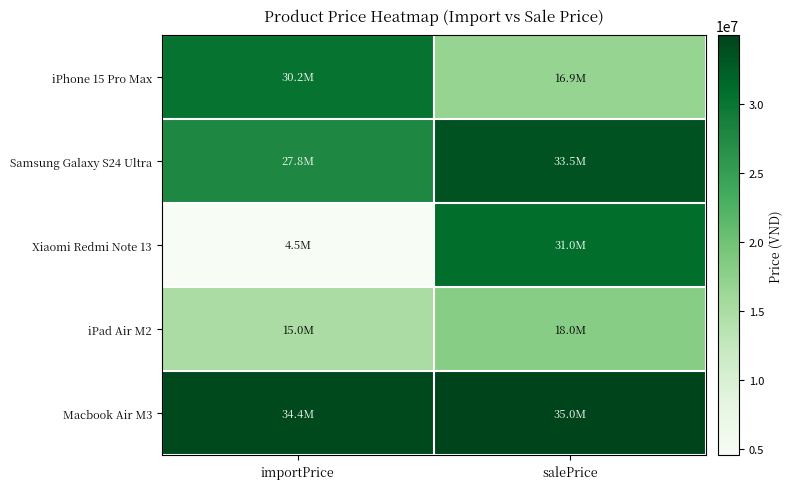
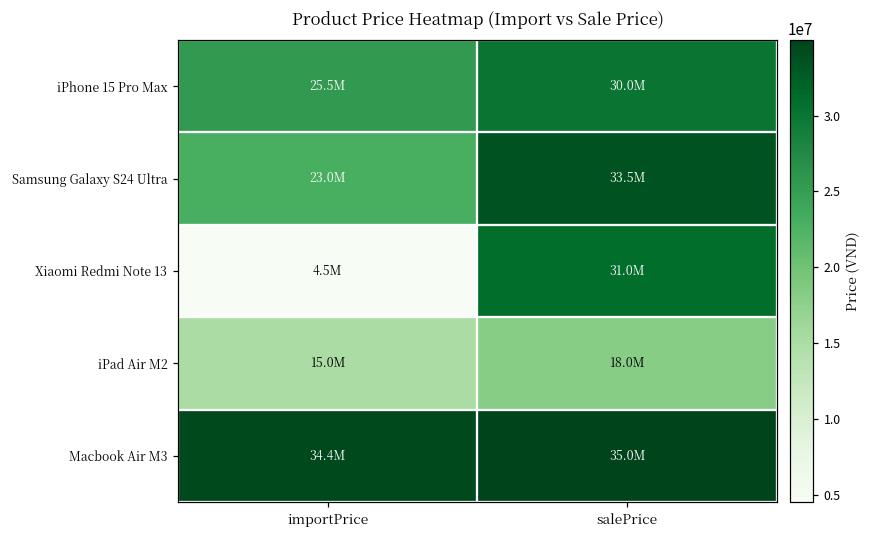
  {
    "iPhone 15 Pro Max": {
-     "importPrice": "30.2M",
-     "salePrice": "16.9M"
+     "importPrice": "25.5M",
+     "salePrice": "30.0M"
    },
    "Samsung Galaxy S24 Ultra": {
-     "importPrice": "27.8M",
+     "importPrice": "23.0M",
      "salePrice": "33.5M"
    },
    "Xiaomi Redmi Note 13": {
      "importPrice": "4.5M",
      "salePrice": "31.0M"
    },
    "iPad Air M2": {
      "importPrice": "15.0M",
      "salePrice": "18.0M"
    },
    "Macbook Air M3": {
      "importPrice": "34.4M",
      "salePrice": "35.0M"
    }
  }
